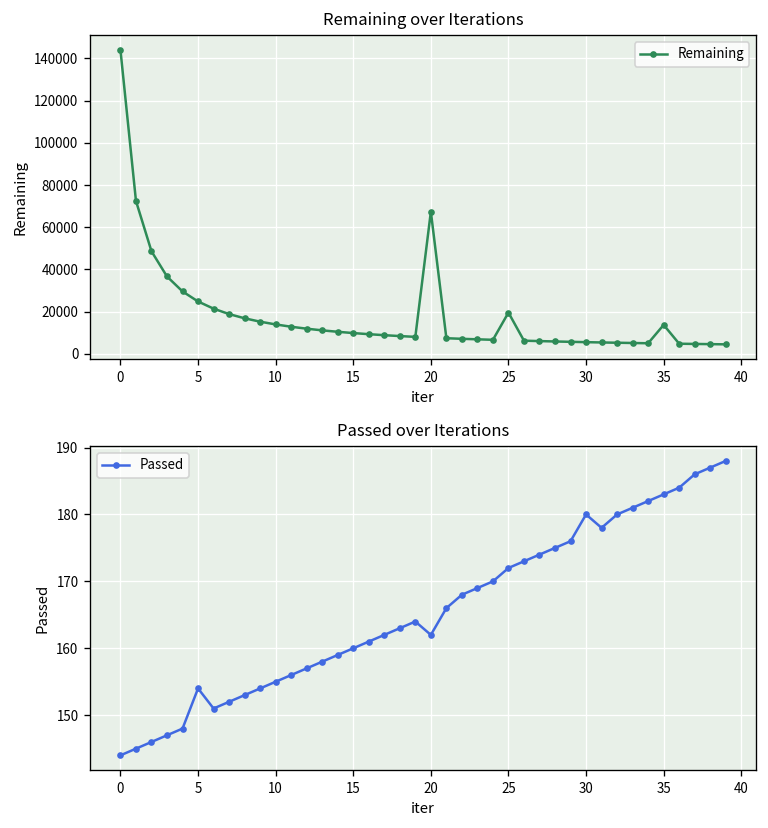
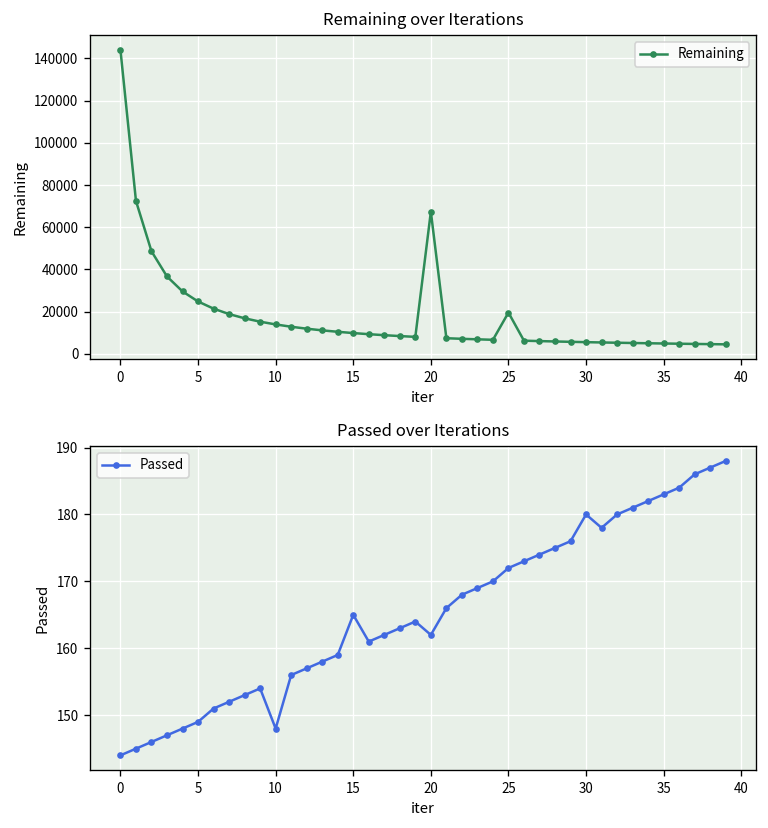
  {
    "Remaining over Iterations": {
      "0": 144000,
      "5": 25000,
      "10": 14000,
      "15": 10000,
      "20": 67000,
      "25": 20000,
      "30": 6000,
-     "35": 14000
+     "35": 5000
    },
    "Passed over Iterations": {
      "0": 144,
-     "5": 154,
-     "10": 155,
-     "15": 160,
+     "5": 149,
+     "10": 148,
+     "15": 165,
      "20": 162,
      "25": 172,
      "30": 180,
      "35": 183
    }
  }
